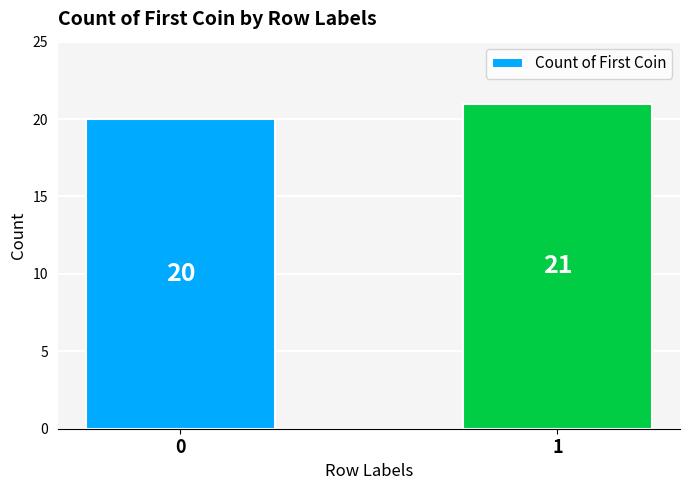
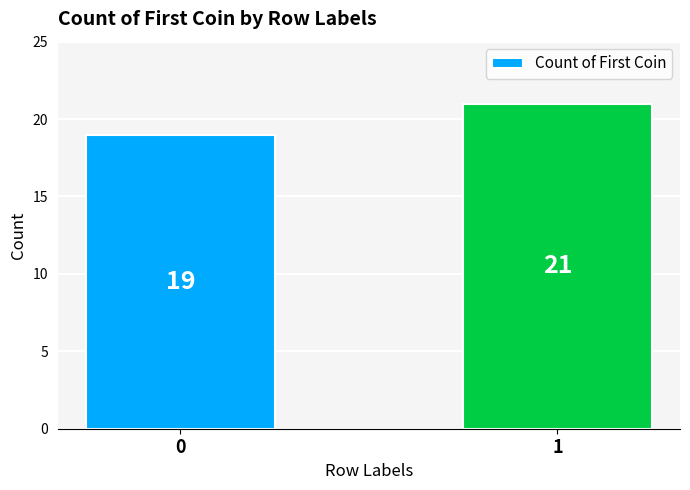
  {
-   "0": 20,
+   "0": 19,
    "1": 21
  }
